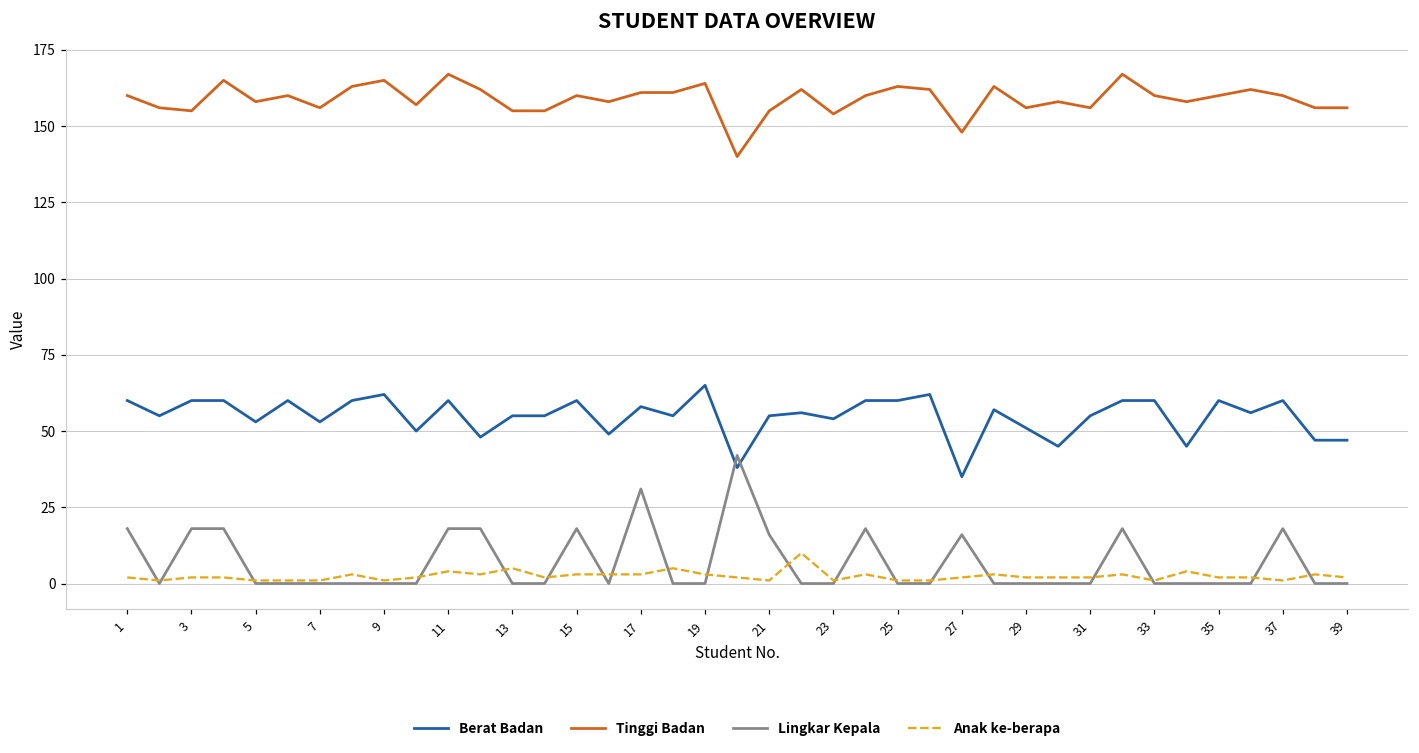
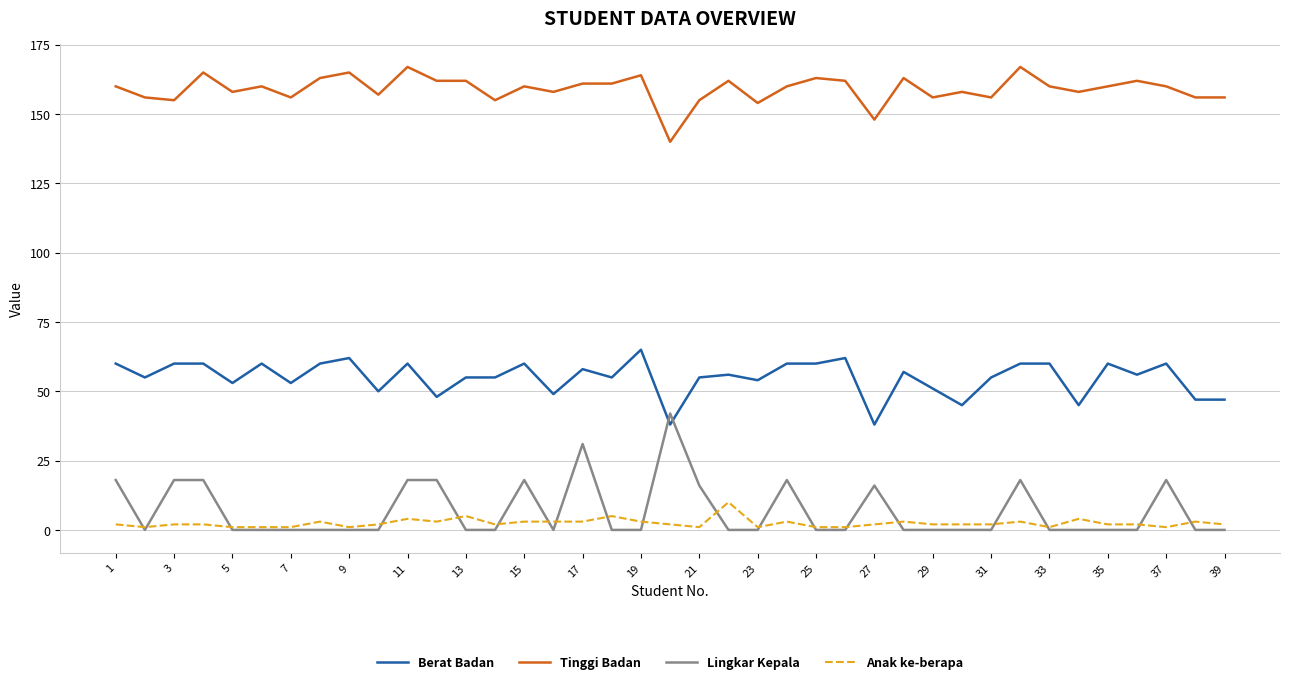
  {
    "Berat Badan": {
      "1": 60,
      "3": 60,
      "5": 53,
      "7": 53,
      "9": 62,
      "11": 60,
      "13": 55,
      "15": 60,
      "17": 58,
      "19": 65,
      "21": 55,
      "23": 54,
      "25": 60,
-     "27": 35,
+     "27": 38,
      "29": 51,
      "31": 55,
      "33": 60,
      "35": 60,
      "37": 60,
      "39": 47
    },
    "Tinggi Badan": {
      "1": 160,
      "3": 155,
      "5": 158,
      "7": 156,
      "9": 165,
      "11": 167,
-     "13": 155,
+     "13": 162,
      "15": 160,
      "17": 161,
      "19": 164,
      "21": 155,
      "23": 154,
      "25": 163,
      "27": 148,
      "29": 156,
      "31": 156,
      "33": 160,
      "35": 160,
      "37": 160,
      "39": 156
    },
    "Lingkar Kepala": {
      "1": 18,
      "3": 18,
      "5": 0,
      "7": 0,
      "9": 0,
      "11": 18,
      "13": 0,
      "15": 18,
      "17": 31,
      "19": 0,
      "21": 16,
      "23": 0,
      "25": 0,
      "27": 16,
      "29": 0,
      "31": 0,
      "33": 0,
      "35": 0,
      "37": 18,
      "39": 0
    },
    "Anak ke-berapa": {
      "1": 2,
      "3": 2,
      "5": 1,
      "7": 1,
      "9": 1,
      "11": 4,
      "13": 5,
      "15": 3,
      "17": 3,
      "19": 3,
      "21": 1,
      "23": 1,
      "25": 1,
      "27": 2,
      "29": 2,
      "31": 2,
      "33": 1,
      "35": 2,
      "37": 1,
      "39": 2
    }
  }
